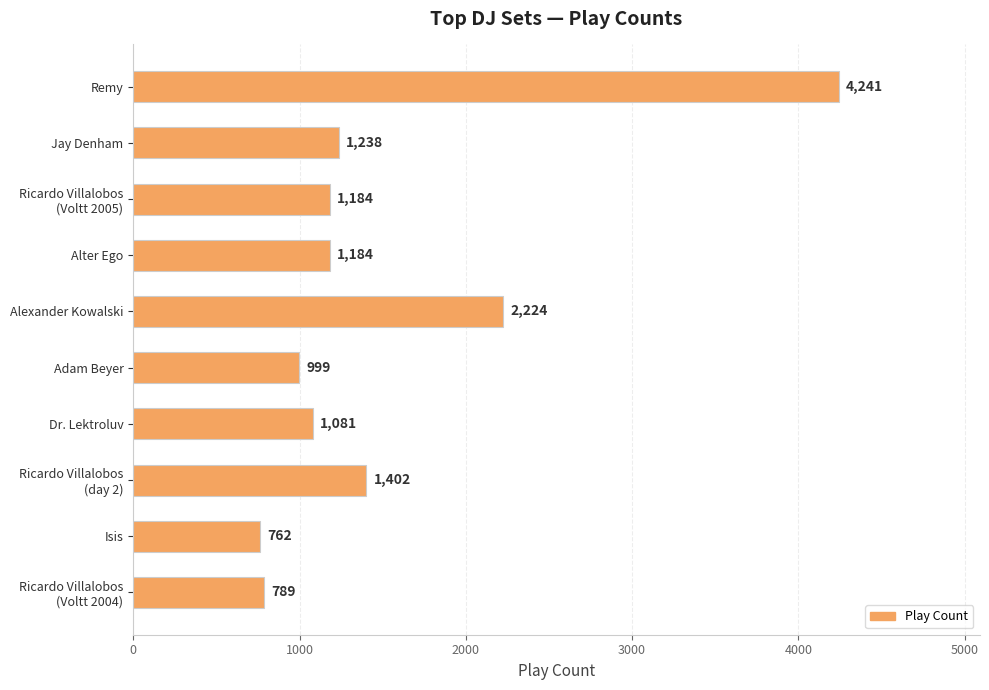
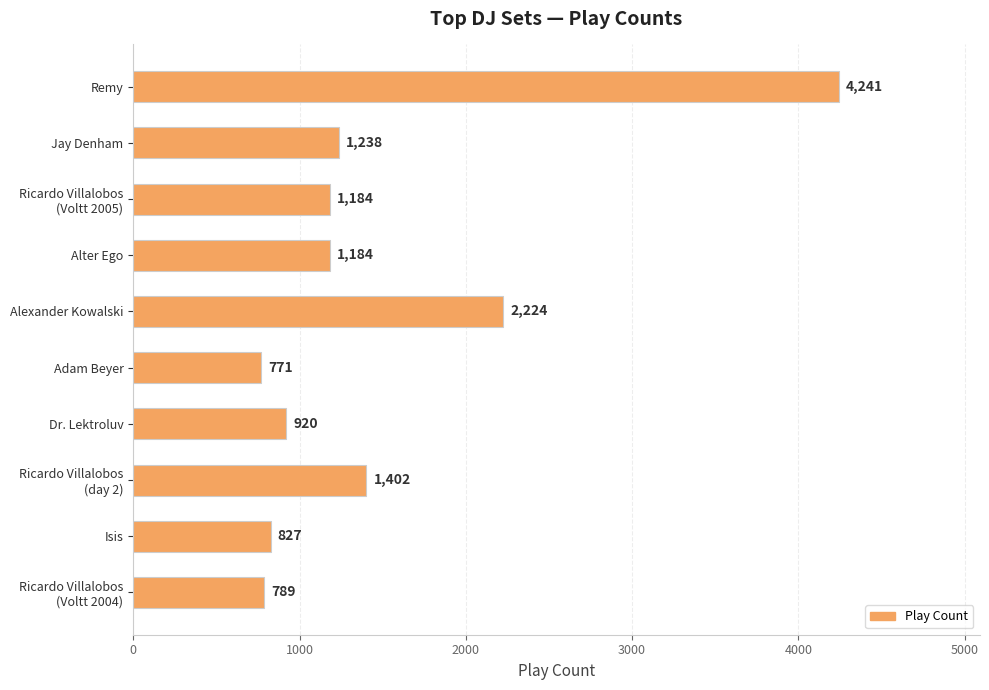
  {
    "Remy": "4,241",
    "Jay Denham": "1,238",
    "Ricardo Villalobos (Voltt 2005)": "1,184",
    "Alter Ego": "1,184",
    "Alexander Kowalski": "2,224",
-   "Adam Beyer": "999",
-   "Dr. Lektroluv": "1,081",
+   "Adam Beyer": "771",
+   "Dr. Lektroluv": "920",
    "Ricardo Villalobos (day 2)": "1,402",
-   "Isis": "762",
+   "Isis": "827",
    "Ricardo Villalobos (Voltt 2004)": "789"
  }
